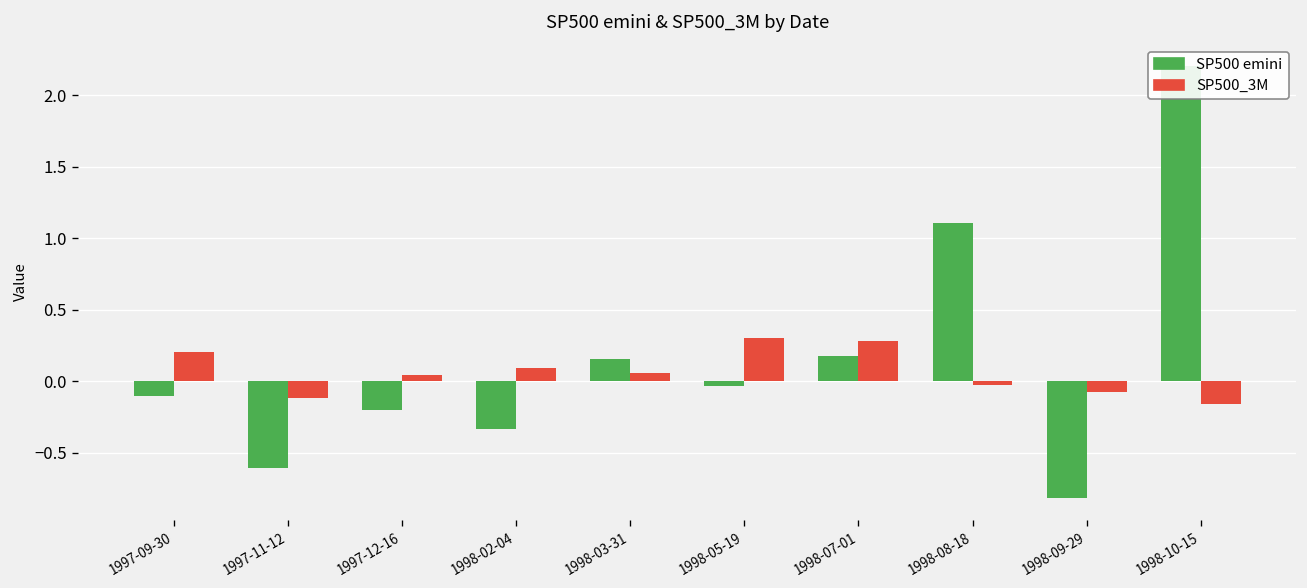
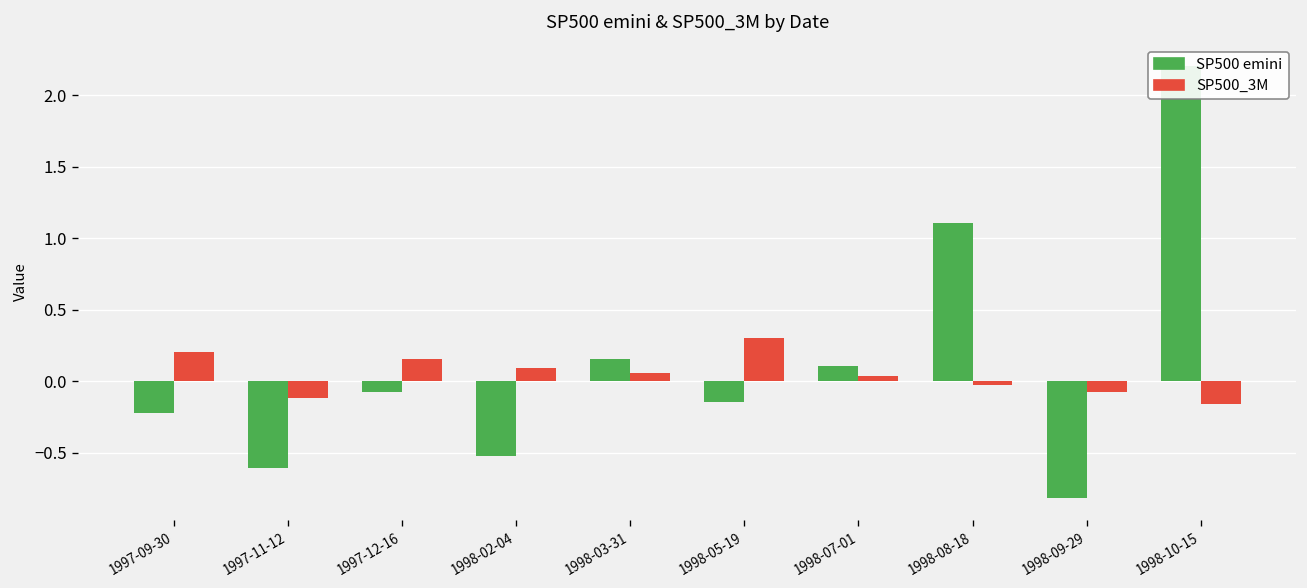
  {
    "SP500 emini": {
-     "1997-09-30": -0.10,
+     "1997-09-30": -0.22,
      "1997-11-12": -0.61,
-     "1997-12-16": -0.20,
-     "1998-02-04": -0.33,
+     "1997-12-16": -0.08,
+     "1998-02-04": -0.52,
      "1998-03-31": 0.15,
-     "1998-05-19": -0.04,
-     "1998-07-01": 0.17,
+     "1998-05-19": -0.15,
+     "1998-07-01": 0.10,
      "1998-08-18": 1.11,
      "1998-09-29": -0.82
    },
    "SP500_3M": {
      "1997-09-30": 0.21,
      "1997-11-12": -0.12,
-     "1997-12-16": 0.04,
+     "1997-12-16": 0.15,
      "1998-02-04": 0.09,
      "1998-03-31": 0.06,
      "1998-05-19": 0.30,
-     "1998-07-01": 0.28,
+     "1998-07-01": 0.03,
      "1998-08-18": -0.03,
      "1998-09-29": -0.07,
      "1998-10-15": -0.16
    }
  }
